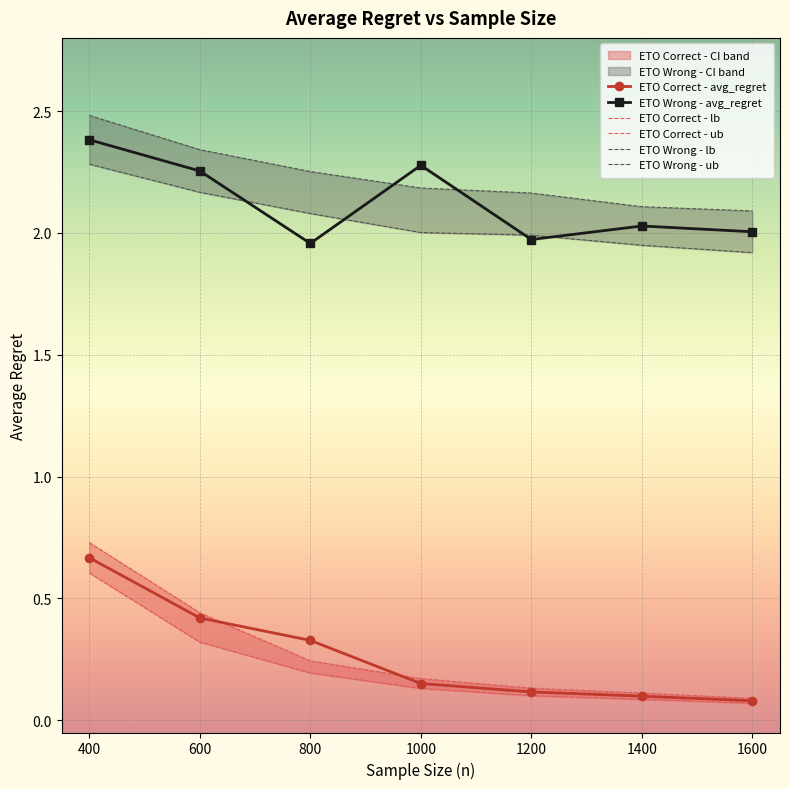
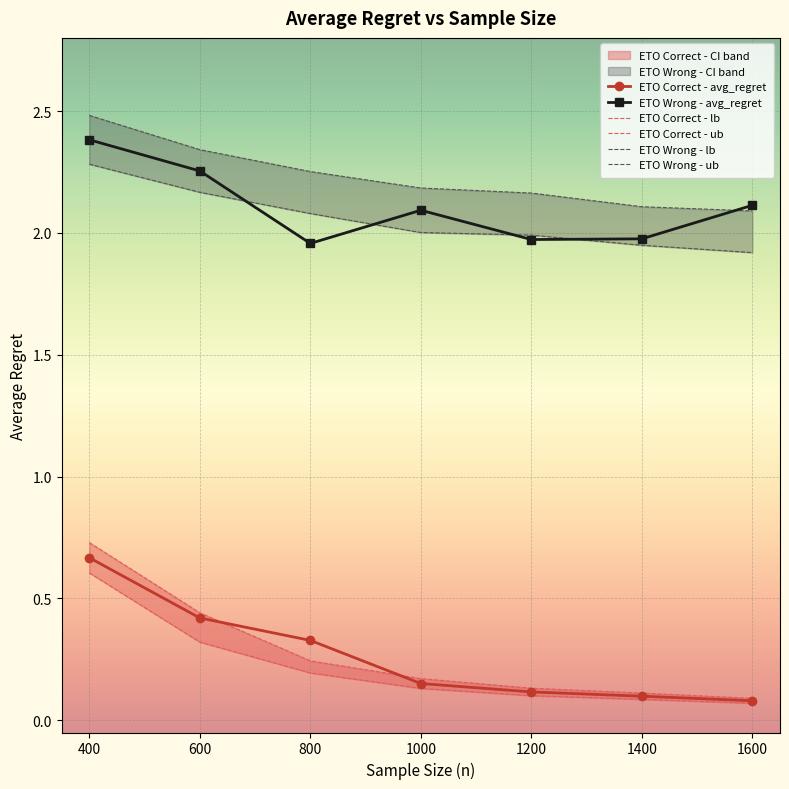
  {
    "ETO Correct - avg_regret": {
      "400": 0.67,
      "600": 0.42,
      "800": 0.33,
      "1000": 0.15,
      "1200": 0.12,
      "1400": 0.10
    },
    "ETO Wrong - avg_regret": {
      "400": 2.38,
      "600": 2.25,
      "800": 1.96,
-     "1000": 2.28,
+     "1000": 2.09,
      "1200": 1.97,
-     "1400": 2.03,
-     "1600": 2.00
+     "1400": 1.98,
+     "1600": 2.11
    }
  }
